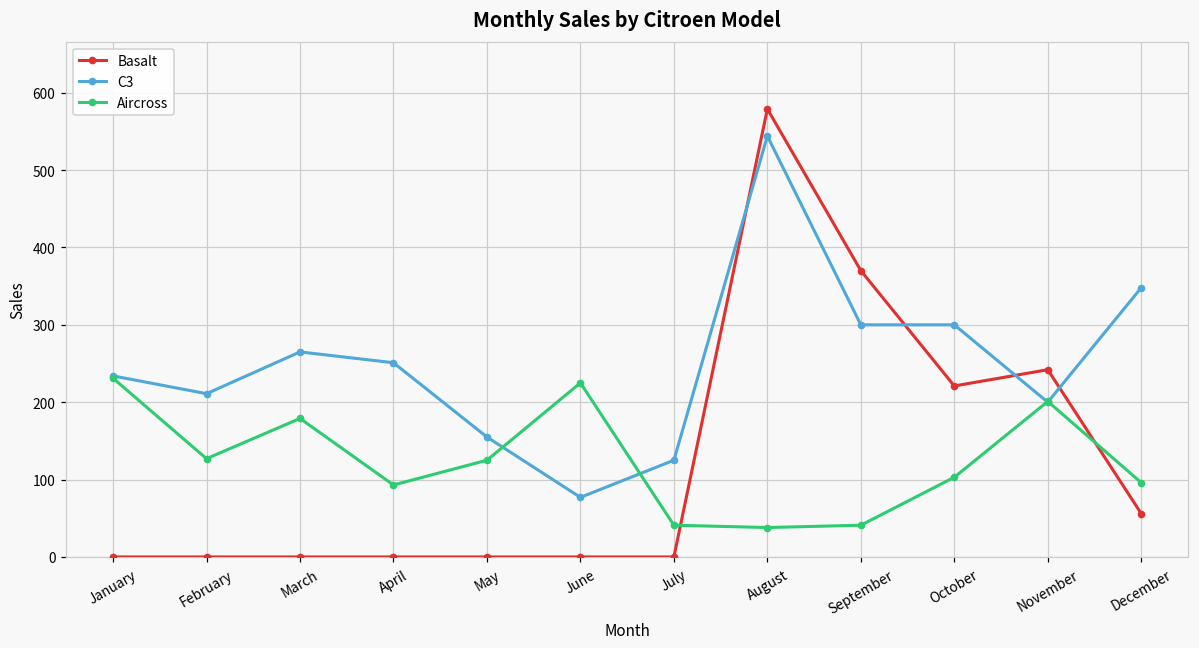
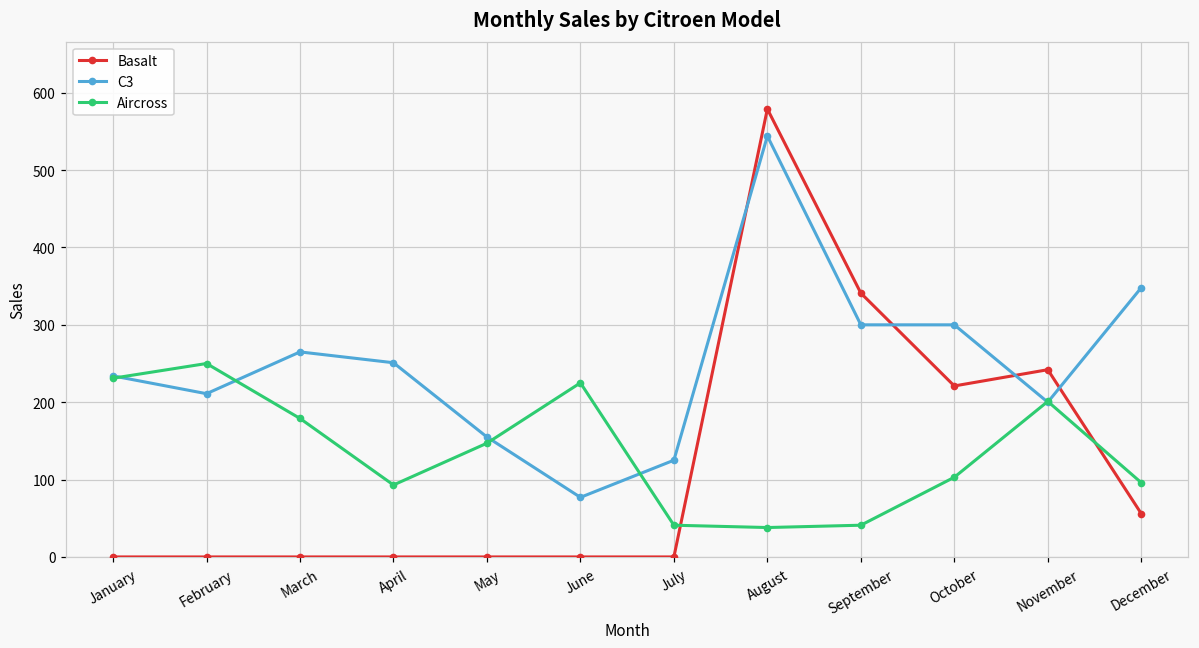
  {
    "Basalt": {
      "January": 0,
      "February": 0,
      "March": 0,
      "April": 0,
      "May": 0,
      "June": 0,
      "July": 0,
      "August": 580,
-     "September": 370,
+     "September": 340,
      "October": 220,
      "November": 240,
      "December": 60
    },
    "C3": {
      "February": 210,
      "March": 270,
      "April": 250,
      "May": 160,
      "June": 80,
      "July": 130,
      "August": 540,
      "September": 300,
      "October": 300,
      "December": 350
    },
    "Aircross": {
-     "February": 130,
+     "February": 250,
      "March": 180,
      "April": 90,
-     "May": 130,
+     "May": 150,
      "June": 230,
      "July": 40,
      "August": 40,
      "September": 40,
      "October": 100,
      "December": 100
    }
  }
